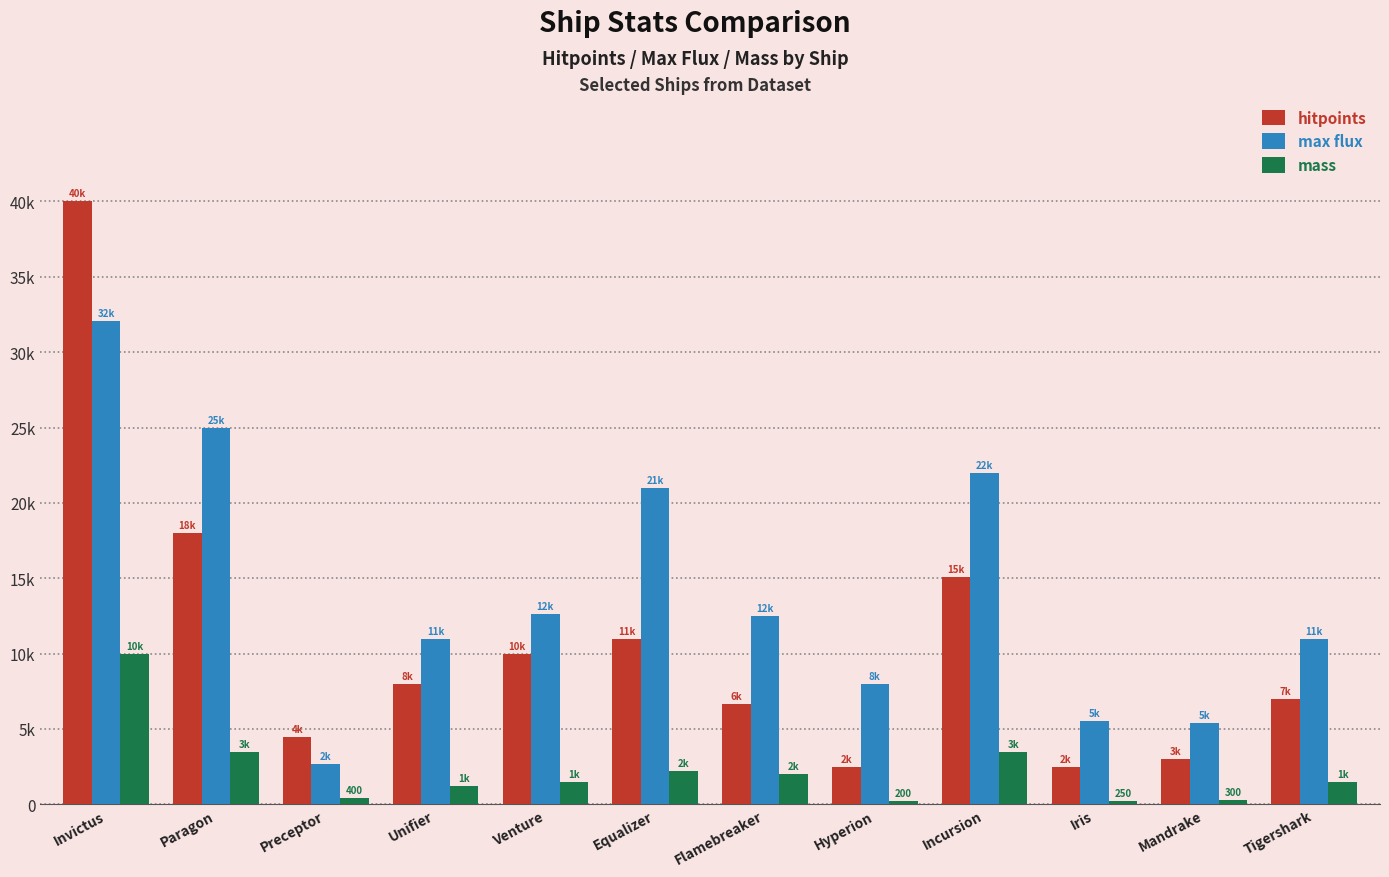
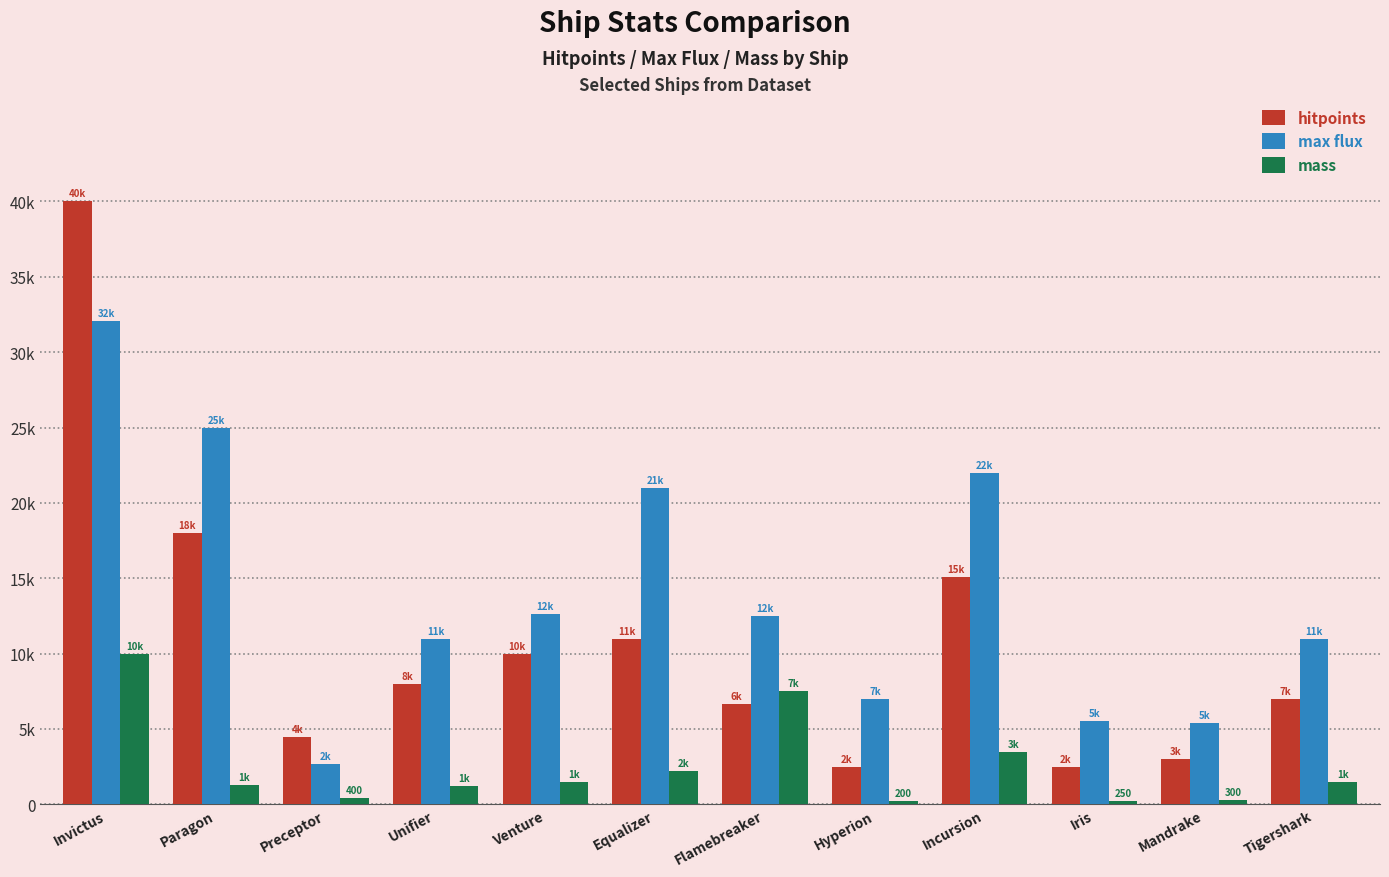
  {
    "hitpoints": {
      "Invictus": "40k",
      "Paragon": "18k",
      "Preceptor": "4k",
      "Unifier": "8k",
      "Venture": "10k",
      "Equalizer": "11k",
      "Hyperion": "2k",
      "Incursion": "15k",
      "Iris": "2k",
      "Mandrake": "3k",
      "Tigershark": "7k"
    },
    "max flux": {
      "Invictus": "32k",
      "Paragon": "25k",
      "Unifier": "11k",
      "Equalizer": "21k",
      "Flamebreaker": "12k",
-     "Hyperion": "8k",
+     "Hyperion": "7k",
      "Incursion": "22k",
      "Iris": "5k",
      "Mandrake": "5k",
      "Tigershark": "11k"
    },
    "mass": {
      "Invictus": "10k",
-     "Paragon": "3k",
+     "Paragon": "1k",
      "Preceptor": "400",
      "Unifier": "1k",
      "Venture": "1k",
      "Equalizer": "2k",
-     "Flamebreaker": "2k",
+     "Flamebreaker": "7k",
      "Hyperion": "200",
      "Incursion": "3k",
      "Iris": "250",
      "Mandrake": "300",
      "Tigershark": "1k"
    }
  }
